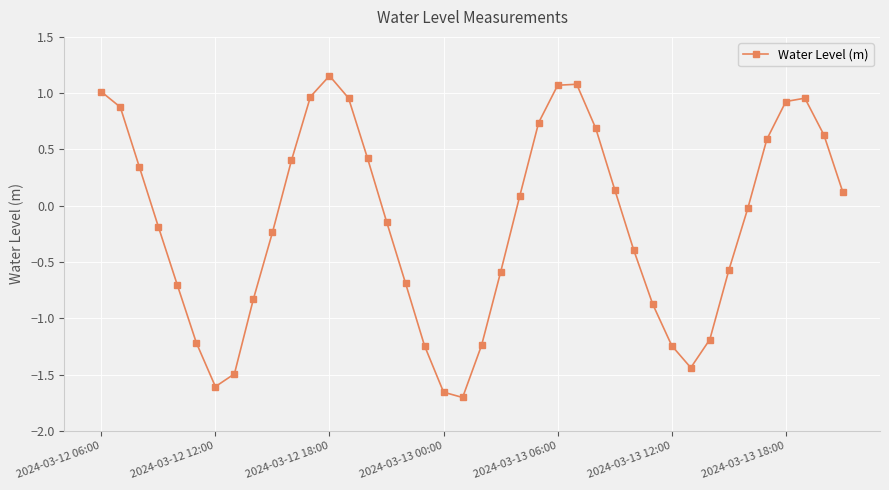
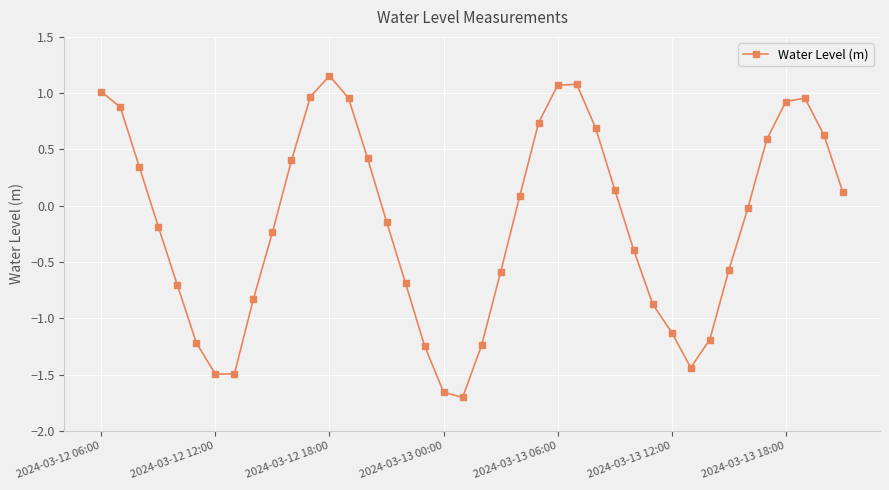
  {
    "2024-03-12 06:00": 1.01,
-   "2024-03-12 12:00": -1.61,
+   "2024-03-12 12:00": -1.50,
    "2024-03-12 18:00": 1.15,
    "2024-03-13 00:00": -1.66,
    "2024-03-13 06:00": 1.07,
-   "2024-03-13 12:00": -1.24,
+   "2024-03-13 12:00": -1.13,
    "2024-03-13 18:00": 0.93
  }
